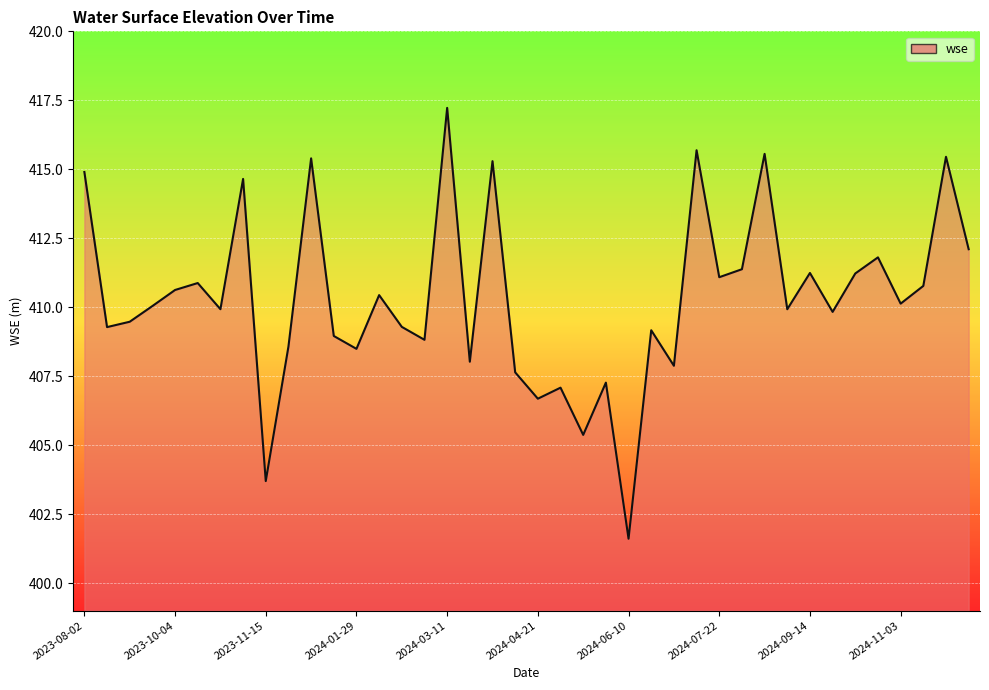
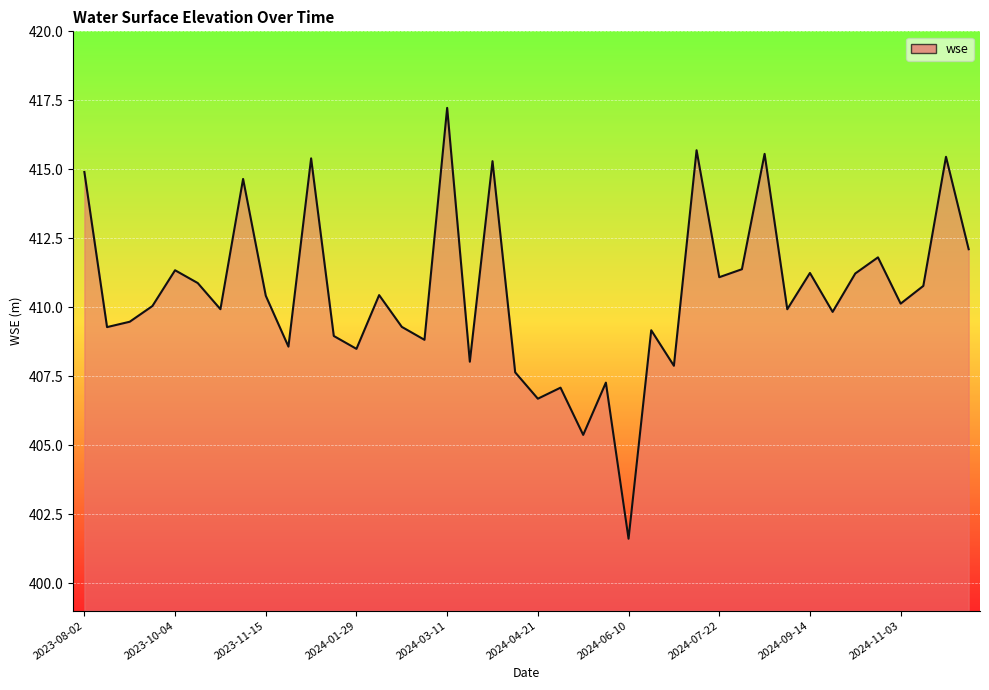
  {
    "2023-08-02": 414.9,
-   "2023-10-04": 410.6,
-   "2023-11-15": 403.7,
+   "2023-10-04": 411.3,
+   "2023-11-15": 410.4,
    "2024-01-29": 408.5,
    "2024-03-11": 417.2,
    "2024-04-21": 406.7,
    "2024-06-10": 401.6,
    "2024-07-22": 411.1,
    "2024-09-14": 411.2,
    "2024-11-03": 410.1
  }
